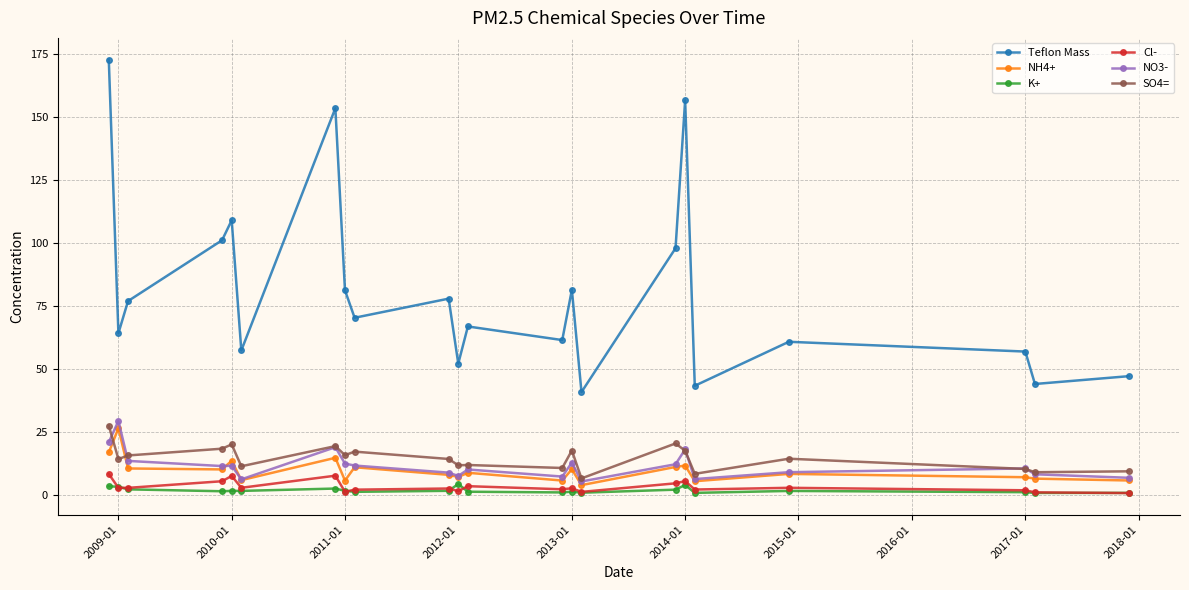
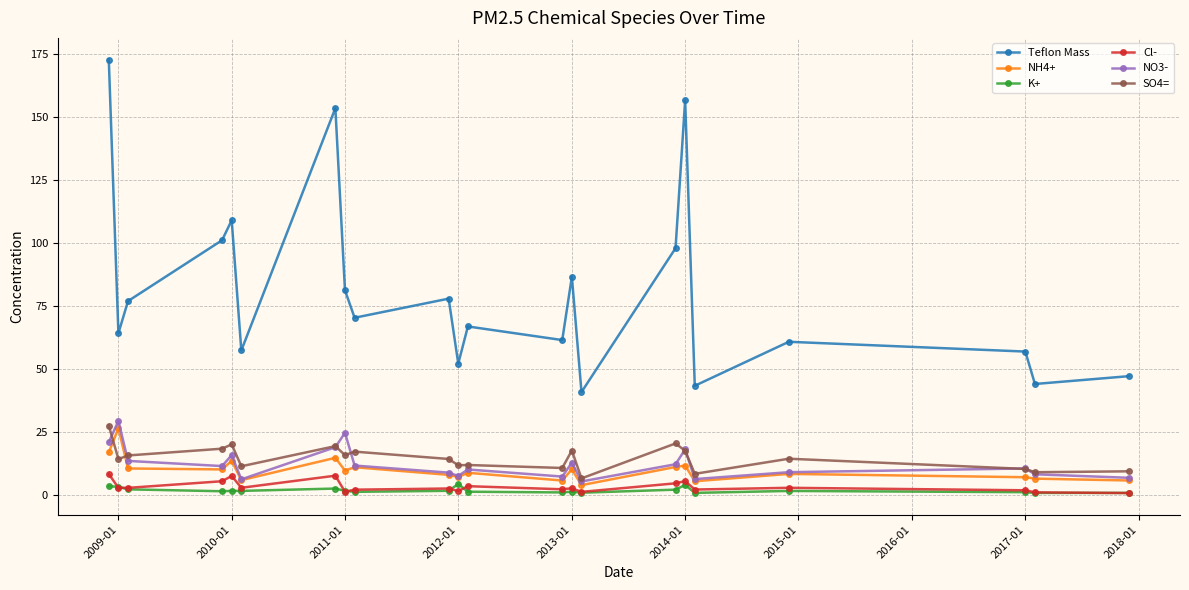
  {
    "Teflon Mass": {
      "2009-01": 64,
      "2010-01": 109,
      "2011-01": 81,
      "2012-01": 52,
-     "2013-01": 81,
+     "2013-01": 87,
      "2014-01": 157,
      "2017-01": 57
    },
    "NH4+": {
      "2009-01": 27,
      "2010-01": 14,
-     "2011-01": 6,
+     "2011-01": 10,
      "2013-01": 10,
      "2014-01": 12,
      "2017-01": 7
    },
    "K+": {
      "2010-01": 2,
      "2012-01": 4,
      "2013-01": 1,
      "2014-01": 4
    },
    "Cl-": {
      "2010-01": 8,
      "2012-01": 2,
      "2013-01": 3,
      "2014-01": 6
    },
    "NO3-": {
      "2009-01": 29,
-     "2010-01": 12,
-     "2011-01": 12,
+     "2010-01": 16,
+     "2011-01": 25,
      "2013-01": 13
    },
    "SO4=": {
      "2009-01": 14,
      "2010-01": 20,
      "2011-01": 16,
      "2012-01": 12,
      "2013-01": 18
    }
  }
